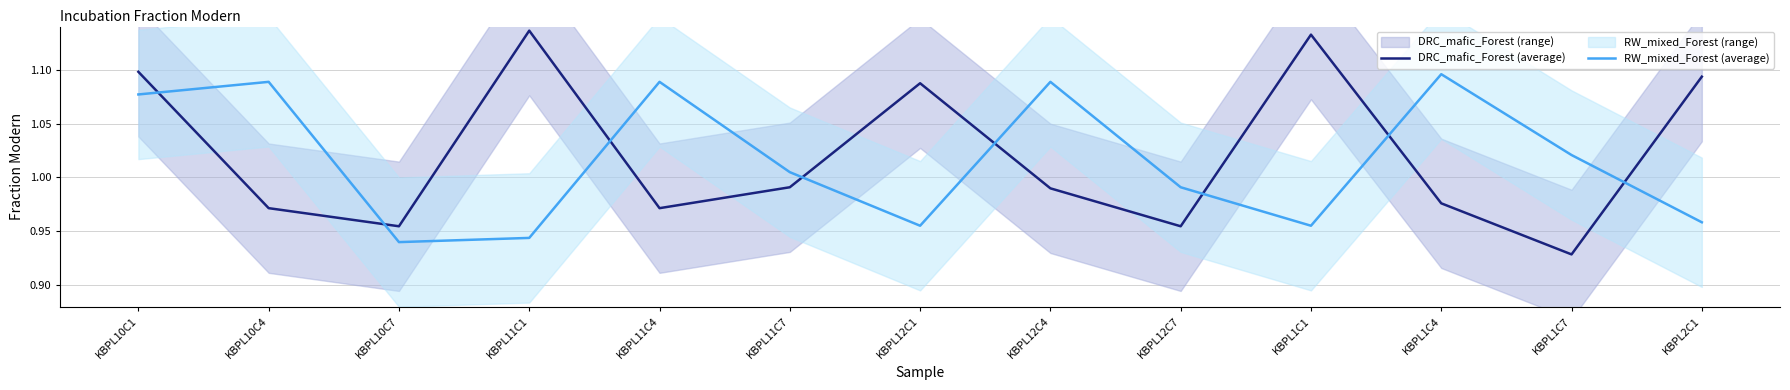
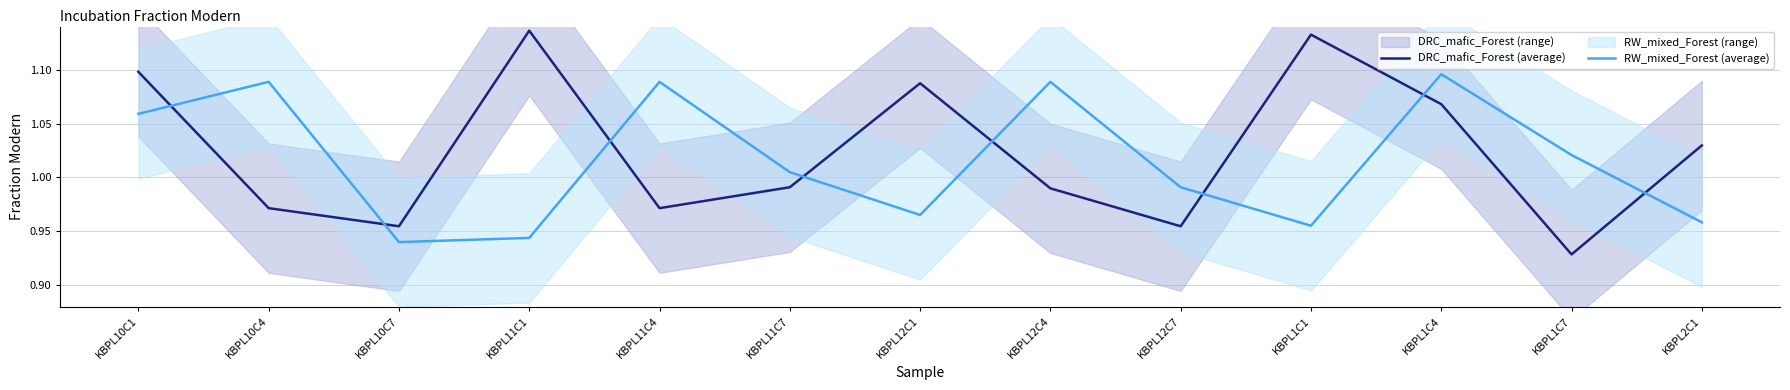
  {
    "DRC_mafic_Forest (average)": {
      "KBPL10C1": 1.098,
      "KBPL10C4": 0.972,
      "KBPL10C7": 0.955,
      "KBPL11C1": 1.136,
      "KBPL11C4": 0.972,
      "KBPL11C7": 0.991,
      "KBPL12C1": 1.087,
      "KBPL12C4": 0.990,
      "KBPL12C7": 0.955,
      "KBPL1C1": 1.133,
-     "KBPL1C4": 0.976,
+     "KBPL1C4": 1.068,
      "KBPL1C7": 0.929,
-     "KBPL2C1": 1.094
+     "KBPL2C1": 1.030
    },
    "RW_mixed_Forest (average)": {
-     "KBPL10C1": 1.077,
+     "KBPL10C1": 1.059,
      "KBPL10C4": 1.089,
      "KBPL10C7": 0.940,
      "KBPL11C1": 0.944,
      "KBPL11C4": 1.089,
      "KBPL11C7": 1.005,
-     "KBPL12C1": 0.955,
+     "KBPL12C1": 0.965,
      "KBPL12C4": 1.089,
      "KBPL12C7": 0.991,
      "KBPL1C1": 0.955,
      "KBPL1C4": 1.096,
      "KBPL1C7": 1.021,
      "KBPL2C1": 0.958
    }
  }
